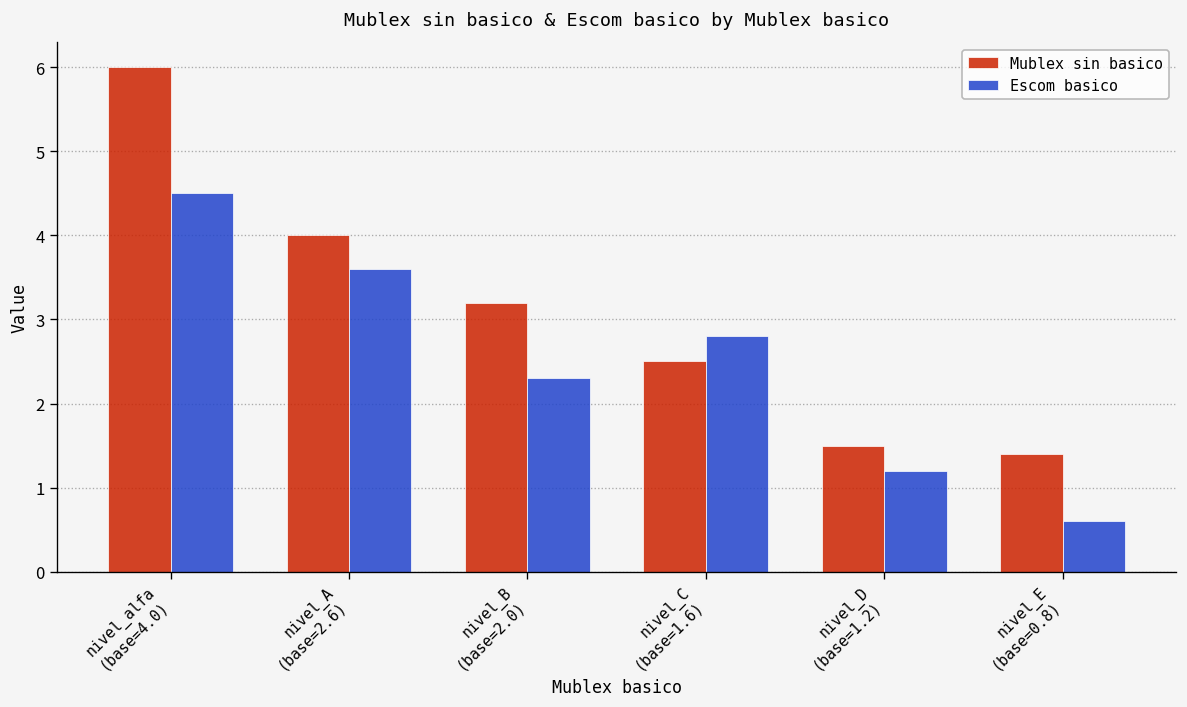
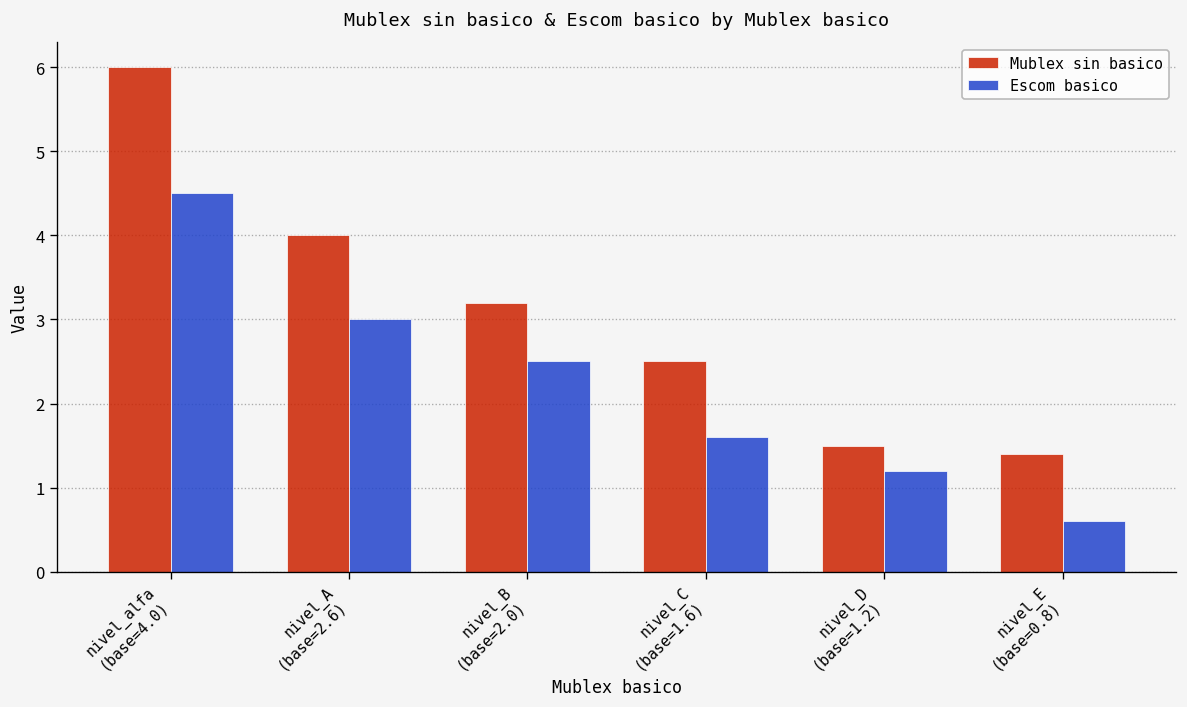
  {
    "Mublex sin basico": {
      "nivel_alfa (base=4.0)": 6.0,
      "nivel_A (base=2.6)": 4.0,
      "nivel_B (base=2.0)": 3.2,
      "nivel_C (base=1.6)": 2.5,
      "nivel_D (base=1.2)": 1.5,
      "nivel_E (base=0.8)": 1.4
    },
    "Escom basico": {
      "nivel_alfa (base=4.0)": 4.5,
-     "nivel_A (base=2.6)": 3.6,
-     "nivel_B (base=2.0)": 2.3,
-     "nivel_C (base=1.6)": 2.8,
+     "nivel_A (base=2.6)": 3.0,
+     "nivel_B (base=2.0)": 2.5,
+     "nivel_C (base=1.6)": 1.6,
      "nivel_D (base=1.2)": 1.2,
      "nivel_E (base=0.8)": 0.6
    }
  }
